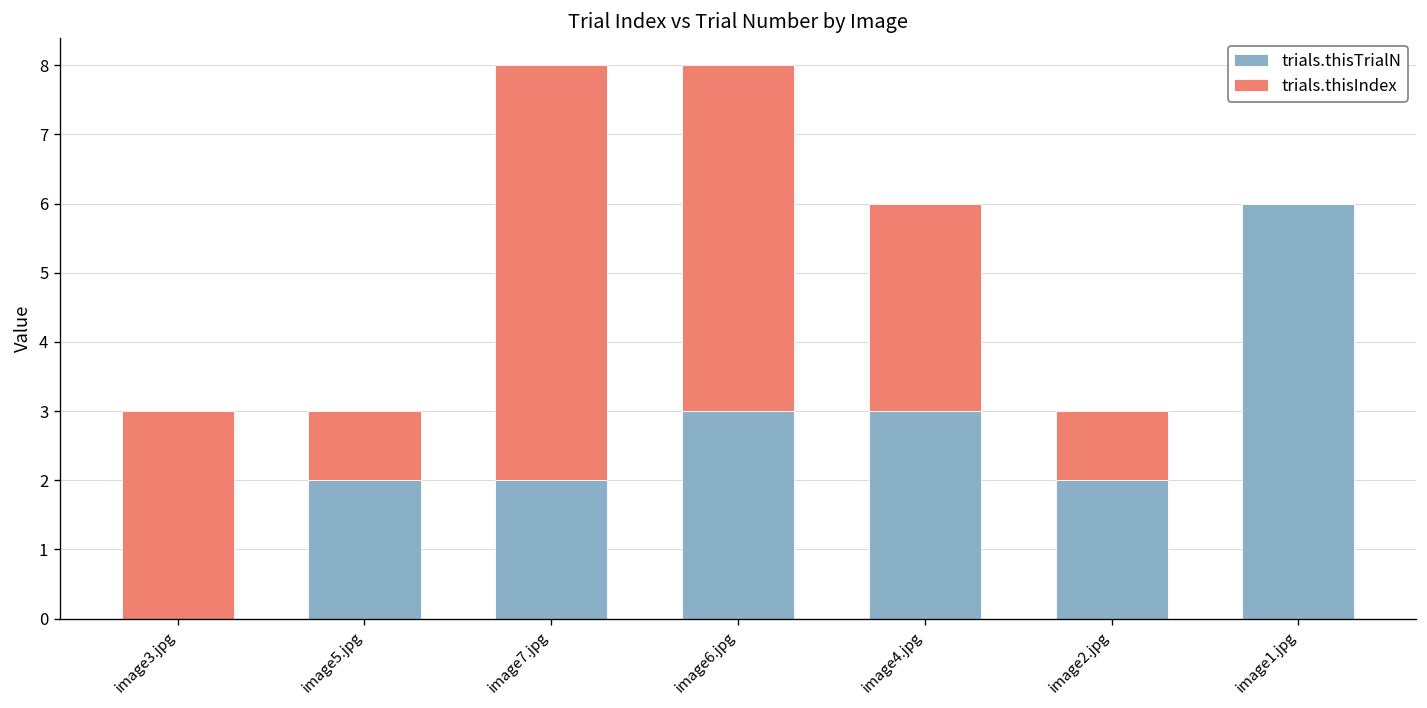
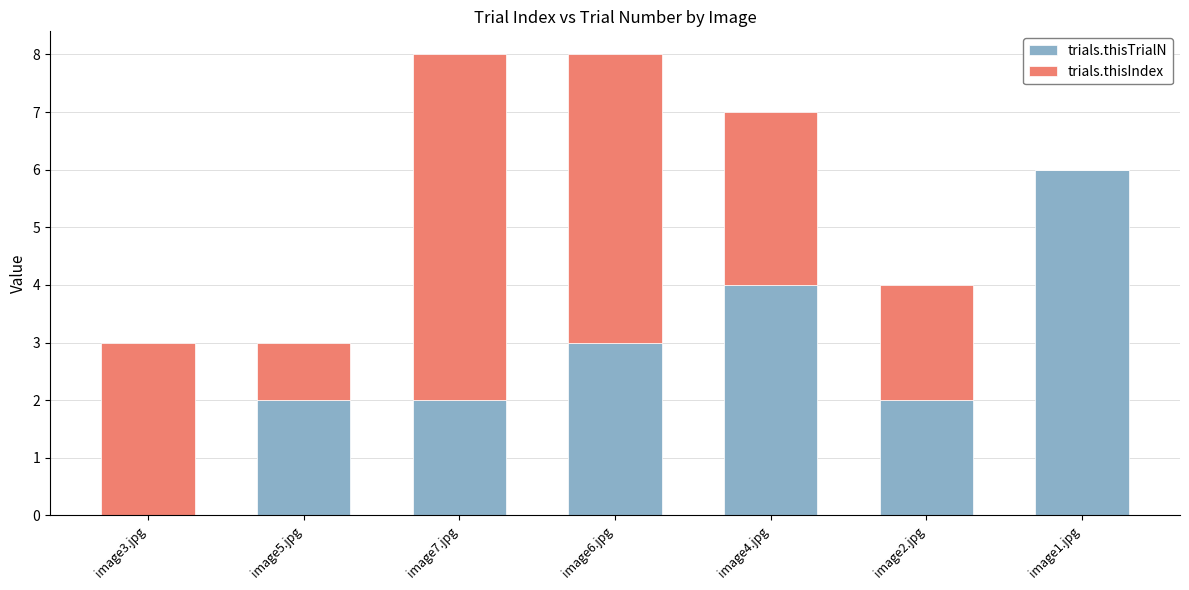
  {
    "trials.thisTrialN": {
      "image3.jpg": 0,
      "image5.jpg": 2,
      "image7.jpg": 2,
      "image6.jpg": 3,
-     "image4.jpg": 3,
+     "image4.jpg": 4,
      "image2.jpg": 2,
      "image1.jpg": 6
    },
    "trials.thisIndex": {
      "image3.jpg": 3,
      "image5.jpg": 1,
      "image7.jpg": 6,
      "image6.jpg": 5,
      "image4.jpg": 3,
-     "image2.jpg": 1,
+     "image2.jpg": 2,
      "image1.jpg": 0
    }
  }
